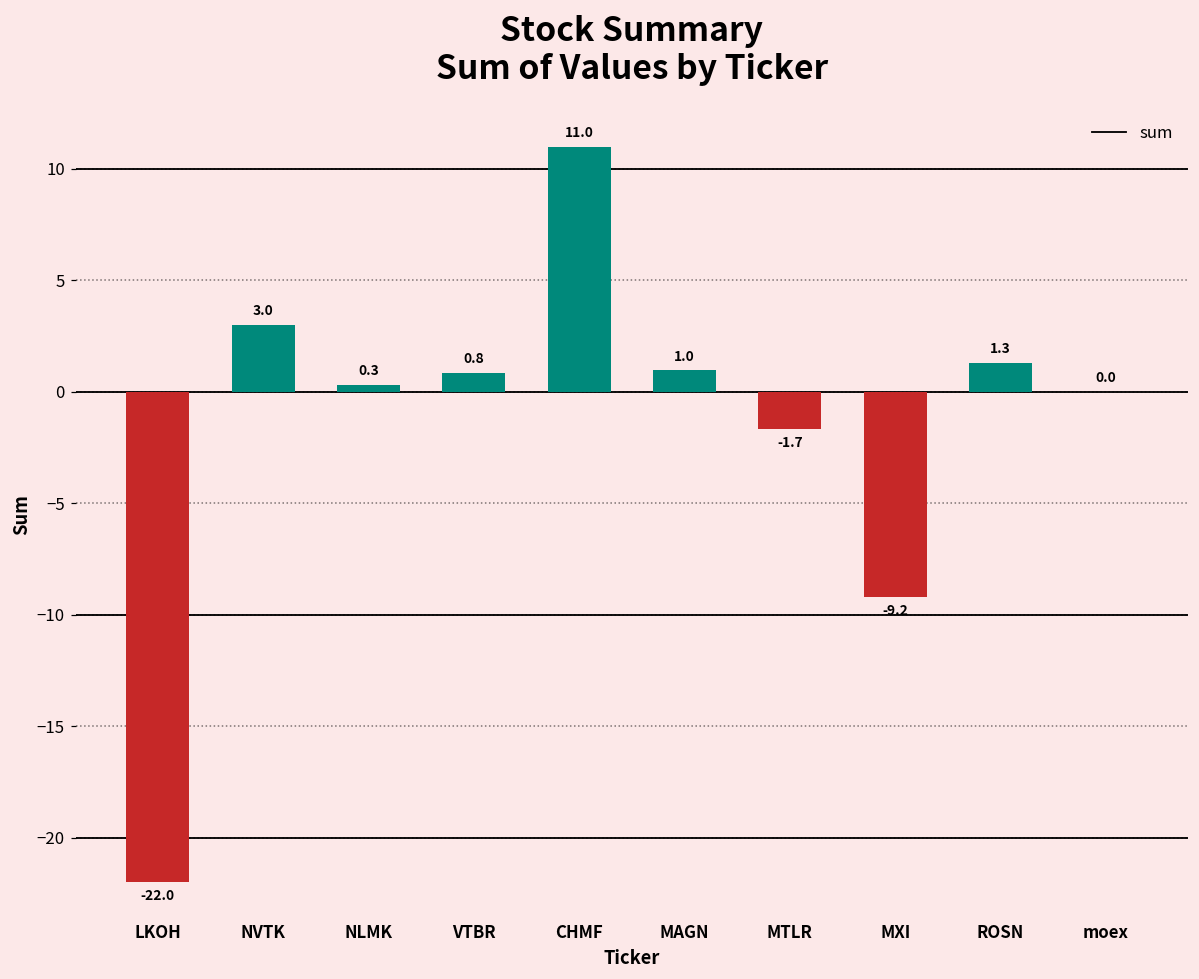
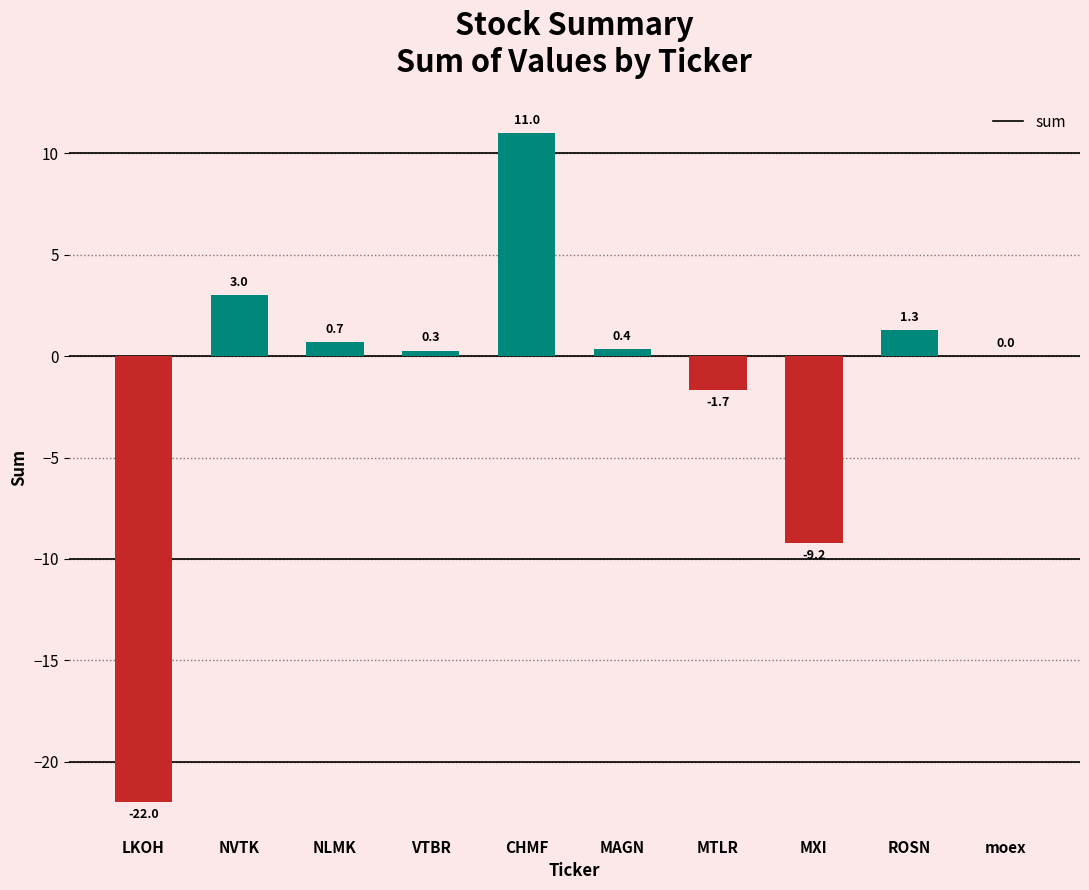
  {
    "LKOH": -22.0,
    "NVTK": 3.0,
-   "NLMK": 0.3,
-   "VTBR": 0.8,
+   "NLMK": 0.7,
+   "VTBR": 0.3,
    "CHMF": 11.0,
-   "MAGN": 1.0,
+   "MAGN": 0.4,
    "MTLR": -1.7,
    "MXI": -9.2,
    "ROSN": 1.3,
    "moex": 0.0
  }
